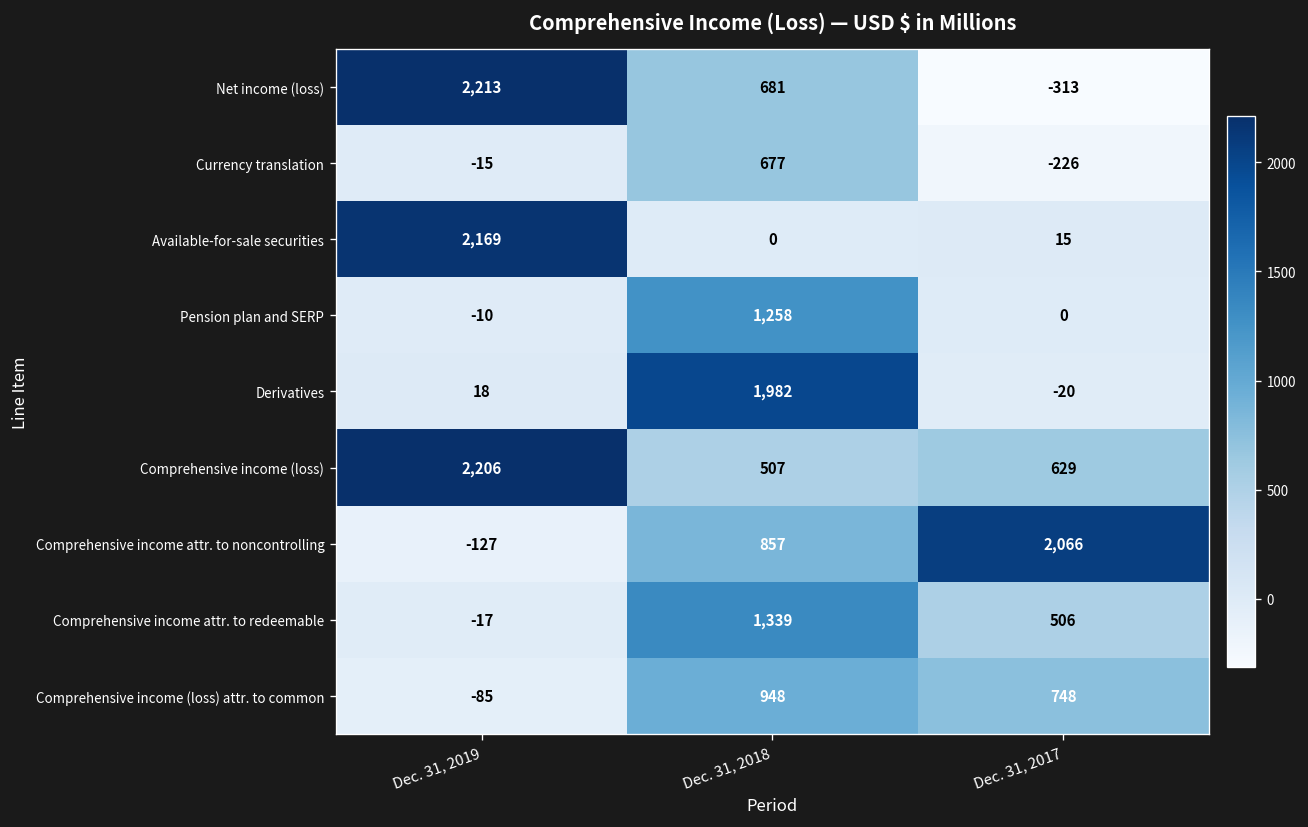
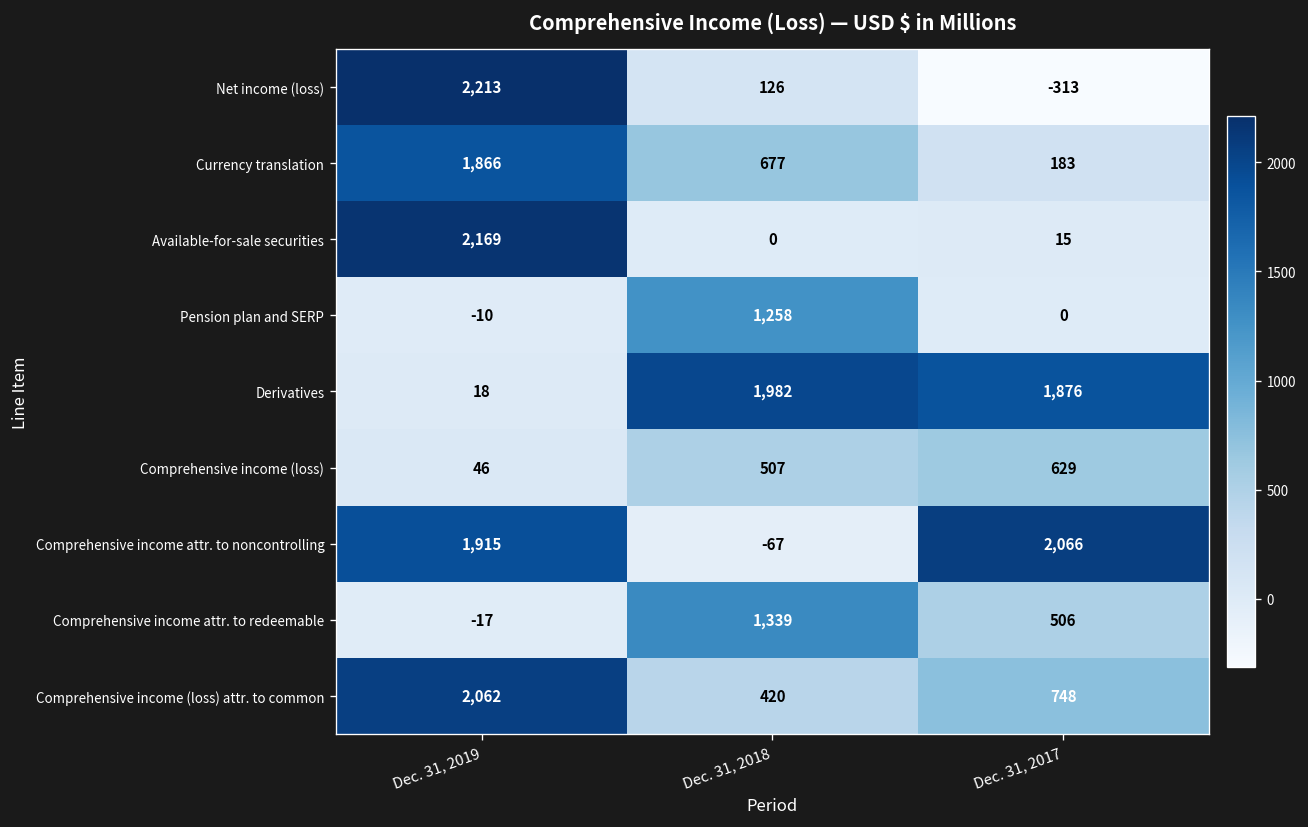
  {
    "Net income (loss)": {
      "Dec. 31, 2019": "2,213",
-     "Dec. 31, 2018": "681",
+     "Dec. 31, 2018": "126",
      "Dec. 31, 2017": "-313"
    },
    "Currency translation": {
-     "Dec. 31, 2019": "-15",
+     "Dec. 31, 2019": "1,866",
      "Dec. 31, 2018": "677",
-     "Dec. 31, 2017": "-226"
+     "Dec. 31, 2017": "183"
    },
    "Available-for-sale securities": {
      "Dec. 31, 2019": "2,169",
      "Dec. 31, 2018": "0",
      "Dec. 31, 2017": "15"
    },
    "Pension plan and SERP": {
      "Dec. 31, 2019": "-10",
      "Dec. 31, 2018": "1,258",
      "Dec. 31, 2017": "0"
    },
    "Derivatives": {
      "Dec. 31, 2019": "18",
      "Dec. 31, 2018": "1,982",
-     "Dec. 31, 2017": "-20"
+     "Dec. 31, 2017": "1,876"
    },
    "Comprehensive income (loss)": {
-     "Dec. 31, 2019": "2,206",
+     "Dec. 31, 2019": "46",
      "Dec. 31, 2018": "507",
      "Dec. 31, 2017": "629"
    },
    "Comprehensive income attr. to noncontrolling": {
-     "Dec. 31, 2019": "-127",
-     "Dec. 31, 2018": "857",
+     "Dec. 31, 2019": "1,915",
+     "Dec. 31, 2018": "-67",
      "Dec. 31, 2017": "2,066"
    },
    "Comprehensive income attr. to redeemable": {
      "Dec. 31, 2019": "-17",
      "Dec. 31, 2018": "1,339",
      "Dec. 31, 2017": "506"
    },
    "Comprehensive income (loss) attr. to common": {
-     "Dec. 31, 2019": "-85",
-     "Dec. 31, 2018": "948",
+     "Dec. 31, 2019": "2,062",
+     "Dec. 31, 2018": "420",
      "Dec. 31, 2017": "748"
    }
  }
